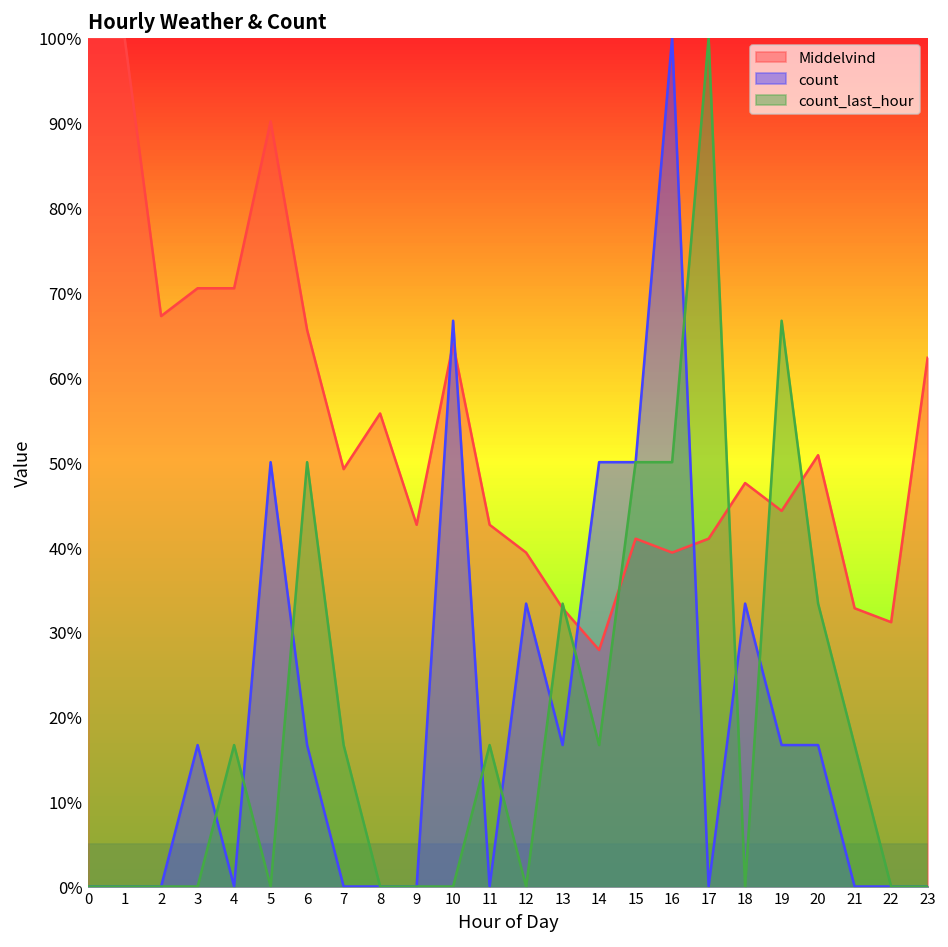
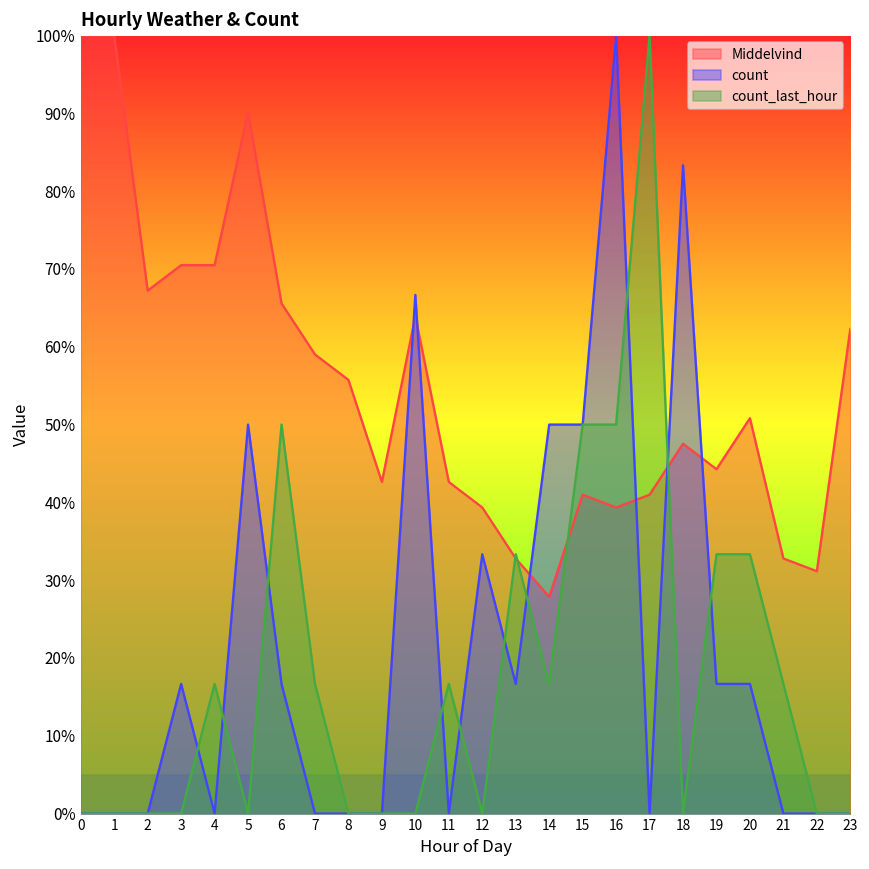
  {
    "Middelvind": {
      "0": "100%",
      "1": "100%",
      "2": "67%",
      "3": "70%",
      "4": "70%",
      "5": "90%",
      "6": "66%",
-     "7": "49%",
+     "7": "59%",
      "8": "56%",
      "9": "43%",
      "10": "64%",
      "11": "43%",
      "12": "39%",
      "13": "33%",
      "14": "28%",
      "15": "41%",
      "16": "39%",
      "17": "41%",
      "18": "48%",
      "19": "44%",
      "20": "51%",
      "21": "33%",
      "22": "31%",
      "23": "62%"
    },
    "count": {
      "3": "17%",
      "5": "50%",
      "6": "17%",
      "10": "67%",
      "12": "33%",
      "13": "17%",
      "14": "50%",
      "16": "100%",
-     "18": "33%",
+     "18": "83%",
      "19": "17%",
      "20": "17%"
    },
    "count_last_hour": {
      "4": "17%",
      "6": "50%",
      "7": "17%",
      "11": "17%",
      "13": "33%",
      "14": "17%",
      "16": "50%",
      "17": "100%",
-     "19": "67%",
+     "19": "33%",
      "20": "33%",
      "21": "17%"
    }
  }
